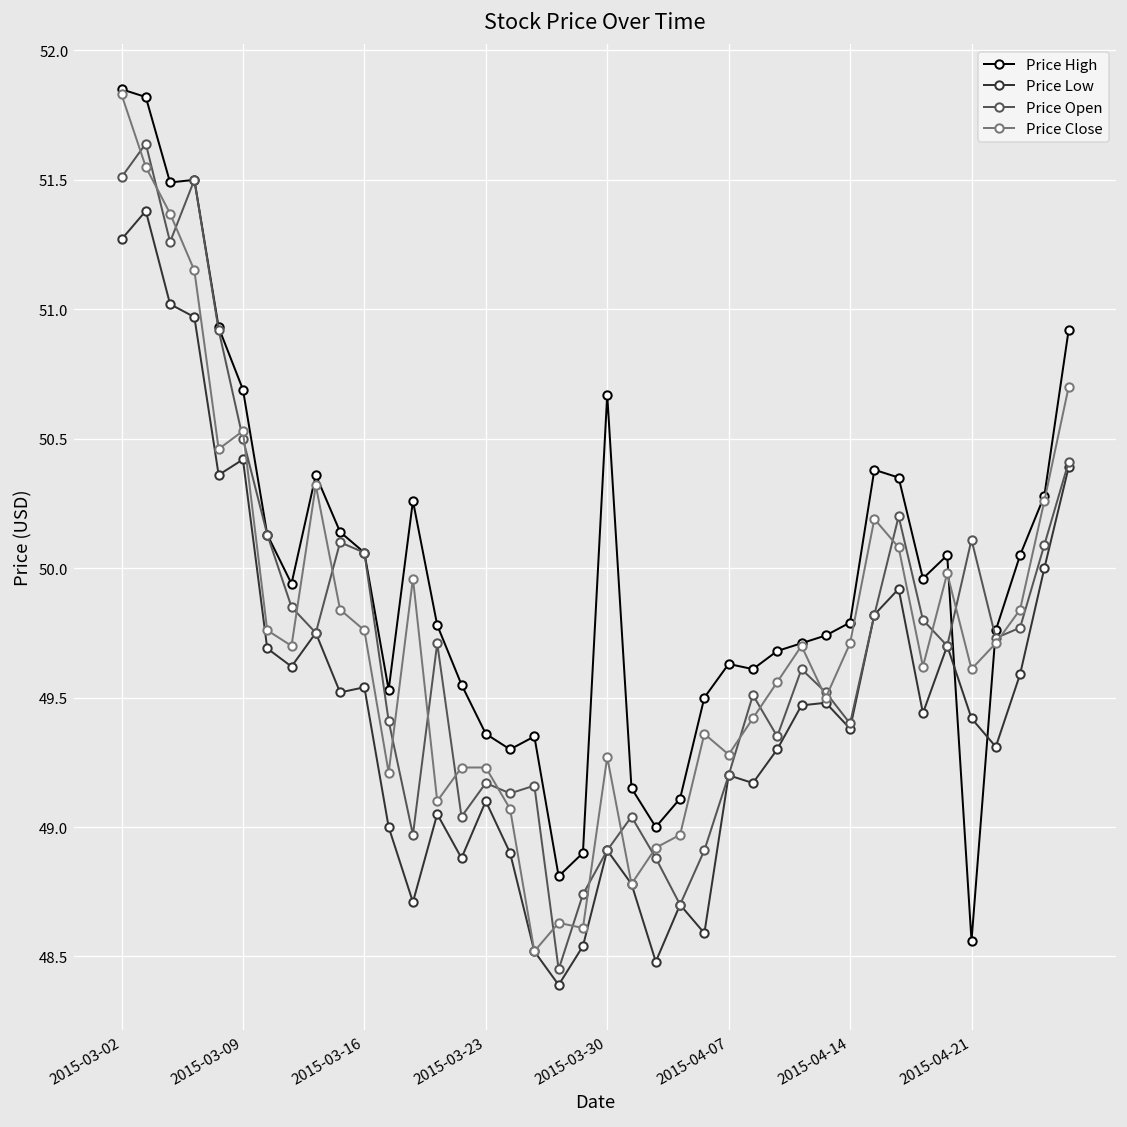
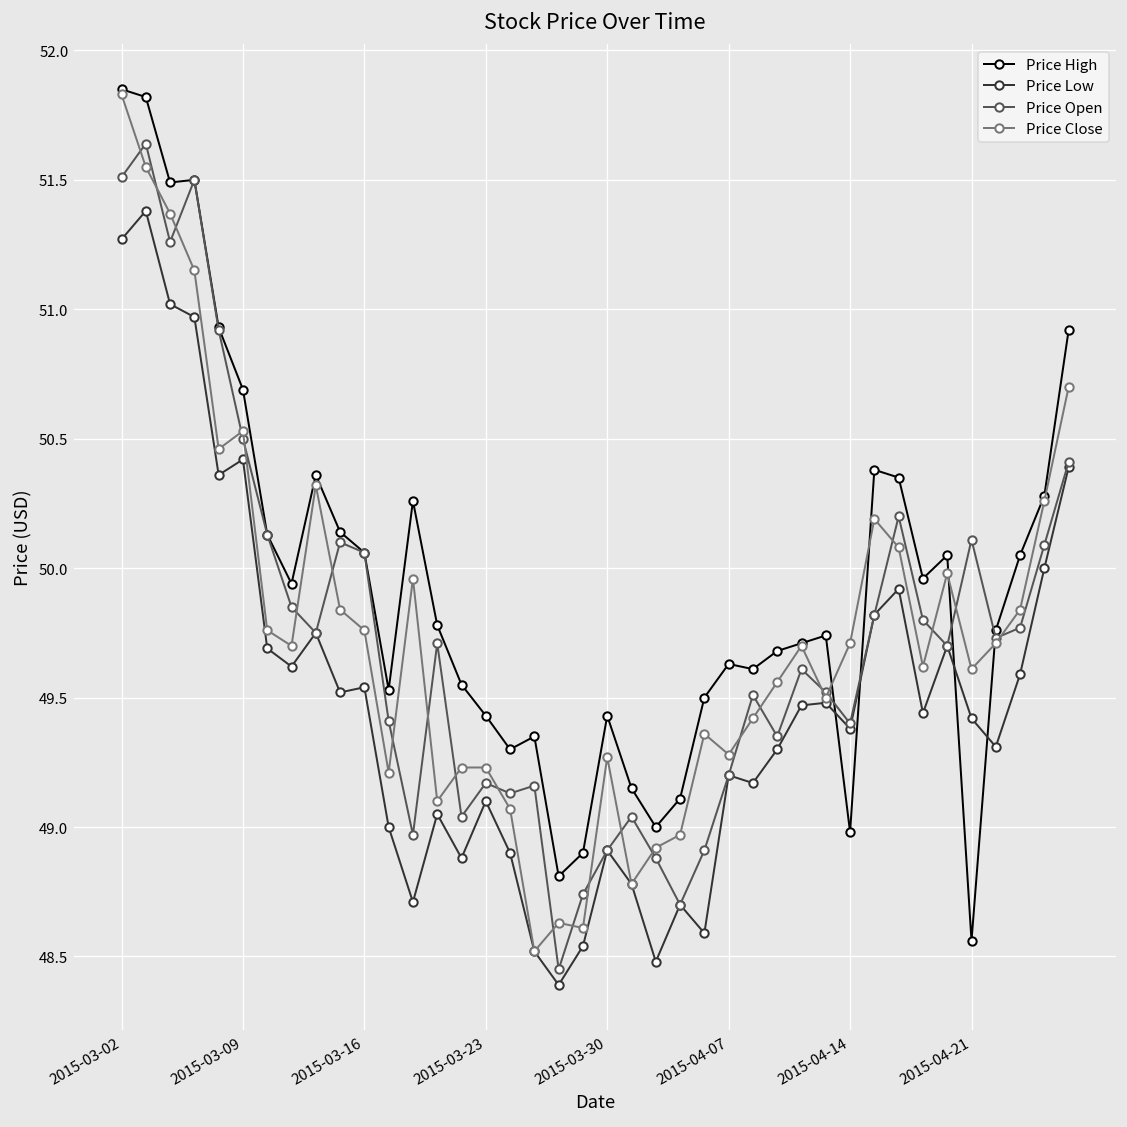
  {
    "Price High": {
      "2015-03-02": 51.85,
      "2015-03-09": 50.69,
-     "2015-03-23": 49.36,
-     "2015-03-30": 50.67,
+     "2015-03-23": 49.43,
+     "2015-03-30": 49.43,
      "2015-04-07": 49.63,
-     "2015-04-14": 49.79,
+     "2015-04-14": 48.98,
      "2015-04-21": 48.56
    }
  }
